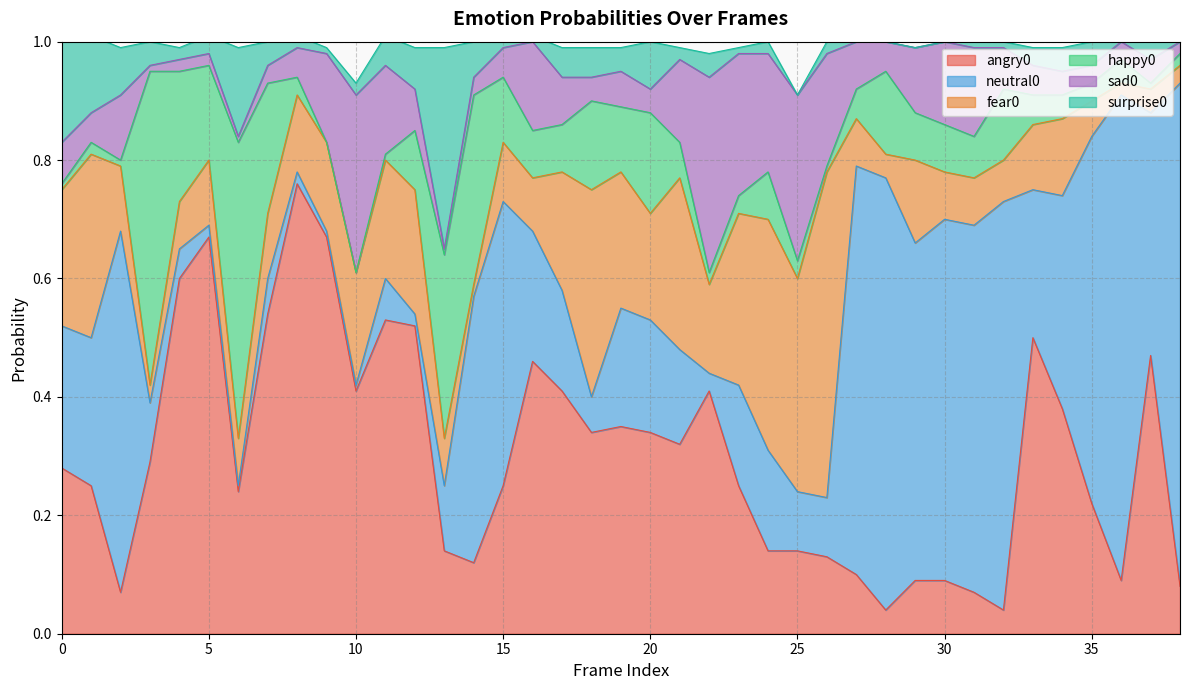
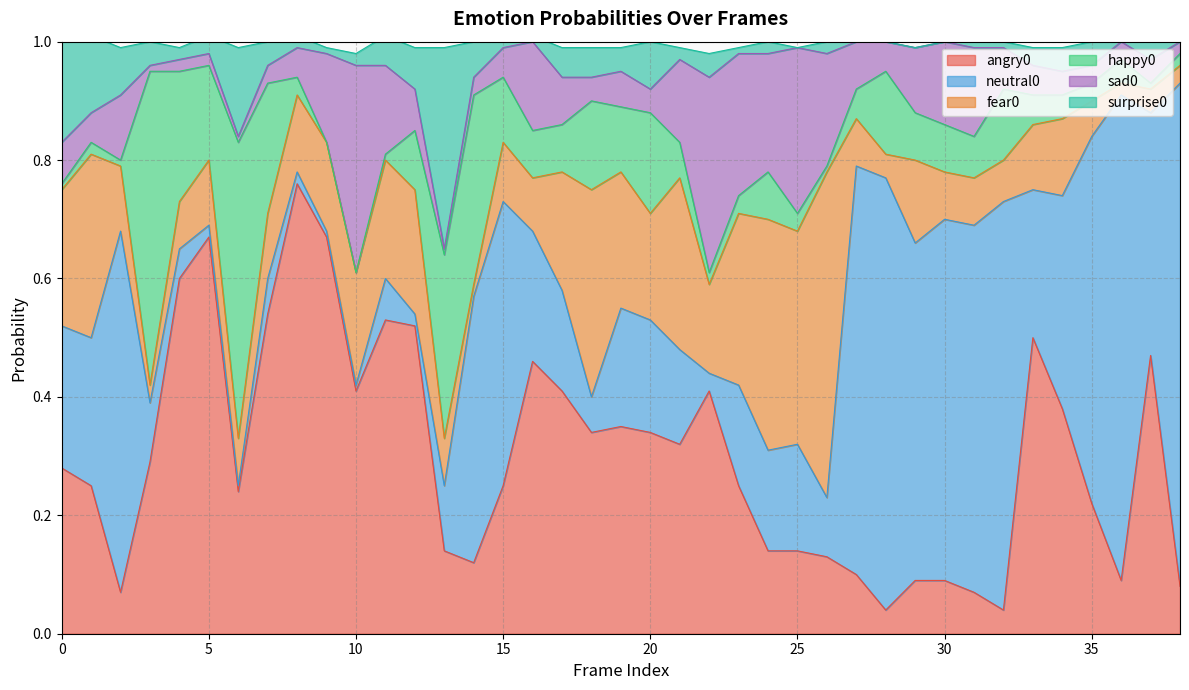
  {
    "neutral0": {
      "0": 0.24,
      "5": 0.02,
      "10": 0.01,
      "15": 0.48,
      "20": 0.19,
-     "25": 0.10,
+     "25": 0.18,
      "30": 0.61,
      "35": 0.62
    },
    "sad0": {
      "0": 0.07,
      "5": 0.02,
-     "10": 0.30,
+     "10": 0.35,
      "15": 0.05,
      "20": 0.04
    }
  }
